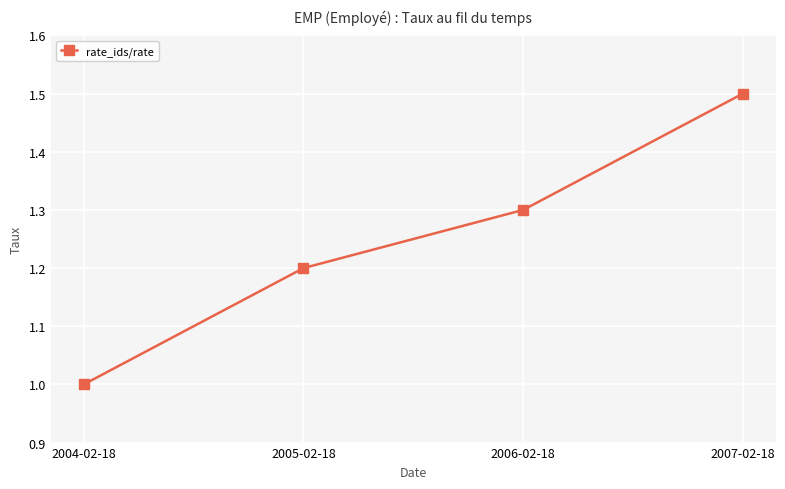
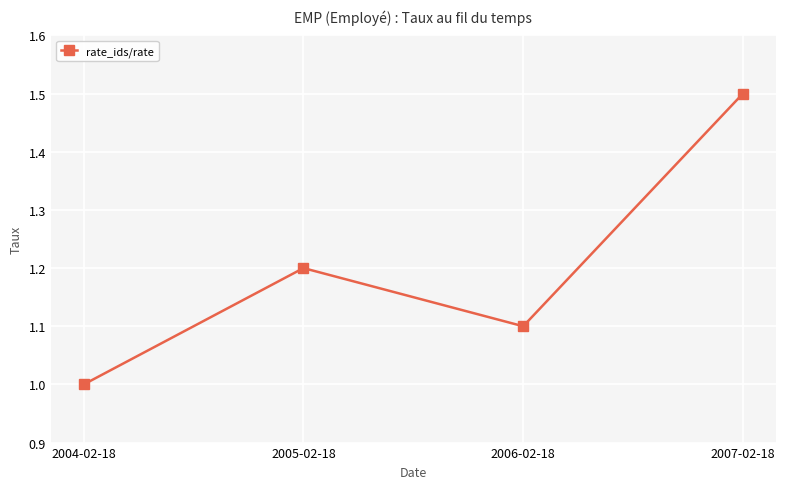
  {
    "2004-02-18": 1.0,
    "2005-02-18": 1.2,
-   "2006-02-18": 1.3,
+   "2006-02-18": 1.1,
    "2007-02-18": 1.5
  }
